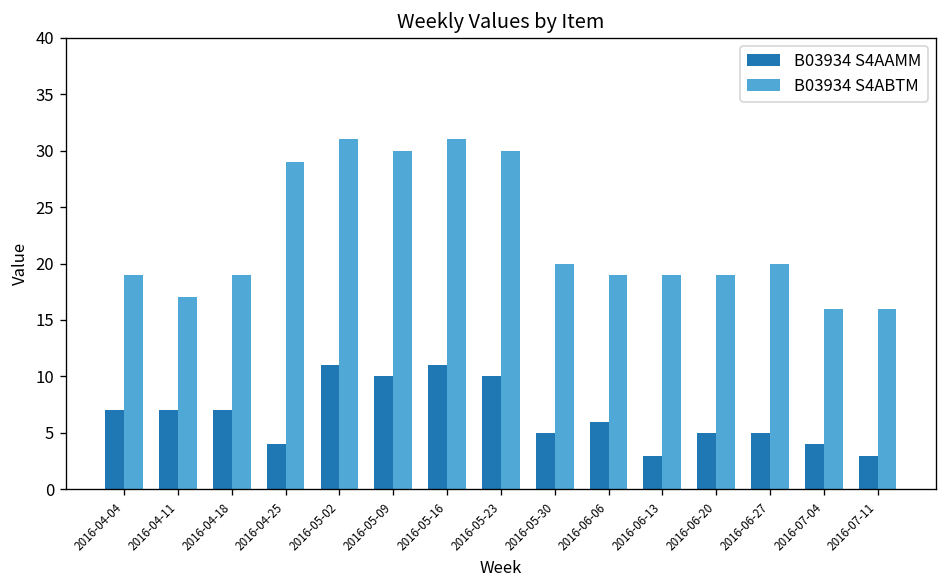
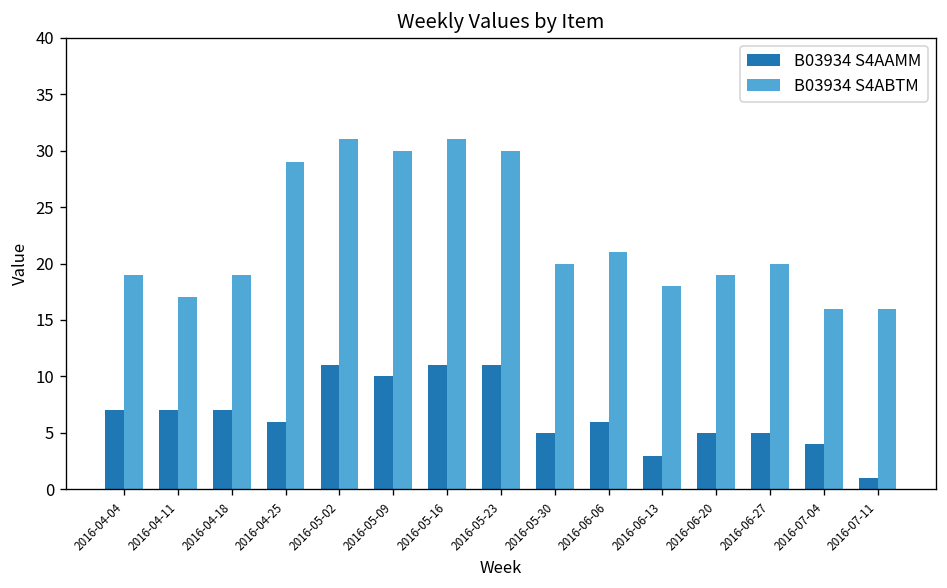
  {
    "B03934 S4AAMM": {
      "2016-04-04": 7,
      "2016-04-11": 7,
      "2016-04-18": 7,
-     "2016-04-25": 4,
+     "2016-04-25": 6,
      "2016-05-02": 11,
      "2016-05-09": 10,
      "2016-05-16": 11,
-     "2016-05-23": 10,
+     "2016-05-23": 11,
      "2016-05-30": 5,
      "2016-06-06": 6,
      "2016-06-13": 3,
      "2016-06-20": 5,
      "2016-06-27": 5,
      "2016-07-04": 4,
-     "2016-07-11": 3
+     "2016-07-11": 1
    },
    "B03934 S4ABTM": {
      "2016-04-04": 19,
      "2016-04-11": 17,
      "2016-04-18": 19,
      "2016-04-25": 29,
      "2016-05-02": 31,
      "2016-05-09": 30,
      "2016-05-16": 31,
      "2016-05-23": 30,
      "2016-05-30": 20,
-     "2016-06-06": 19,
-     "2016-06-13": 19,
+     "2016-06-06": 21,
+     "2016-06-13": 18,
      "2016-06-20": 19,
      "2016-06-27": 20,
      "2016-07-04": 16,
      "2016-07-11": 16
    }
  }
